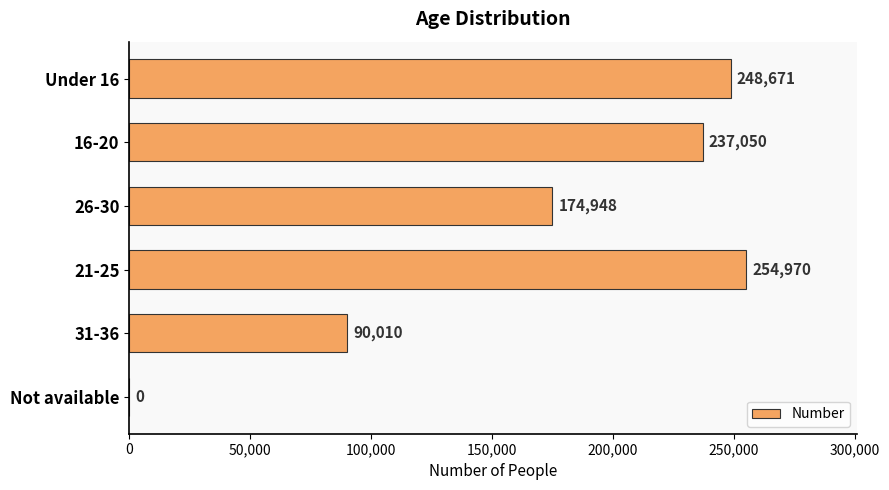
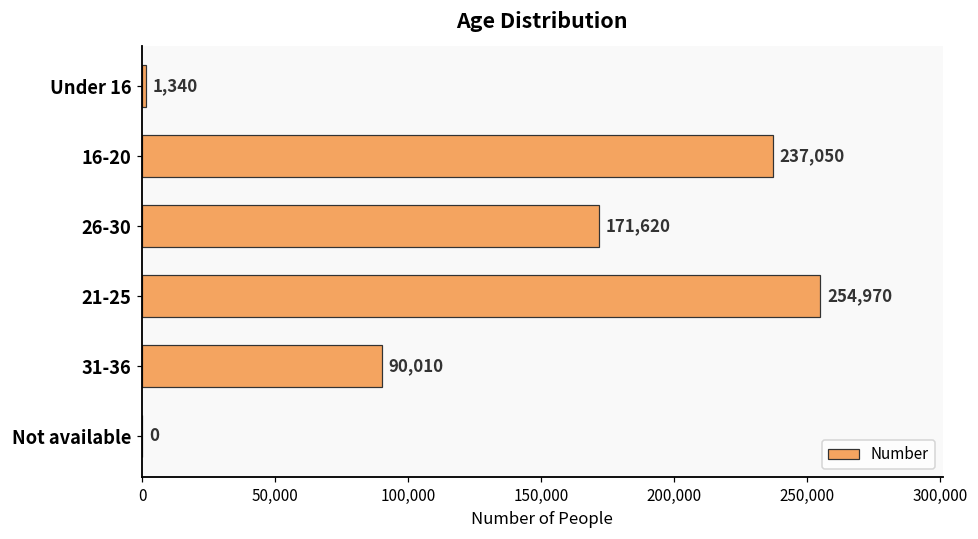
  {
-   "Under 16": "248,671",
+   "Under 16": "1,340",
    "16-20": "237,050",
-   "26-30": "174,948",
+   "26-30": "171,620",
    "21-25": "254,970",
    "31-36": "90,010",
    "Not available": "0"
  }
